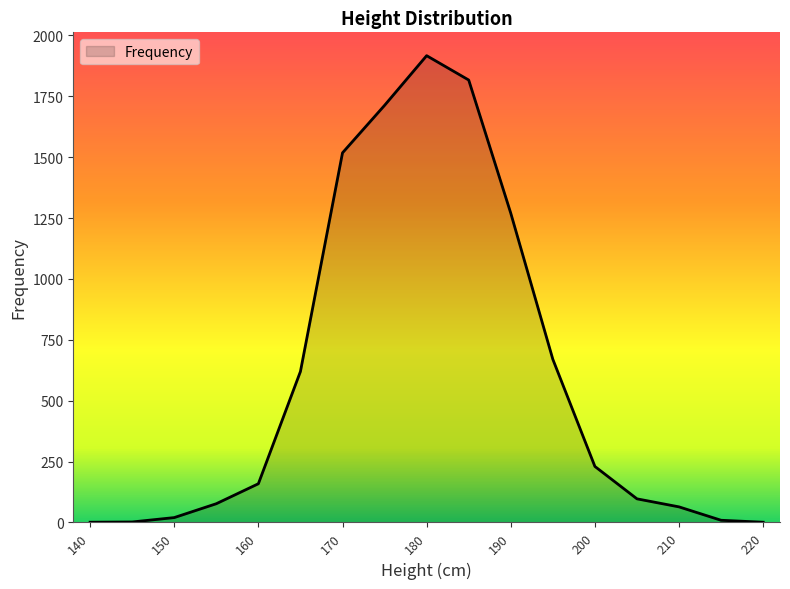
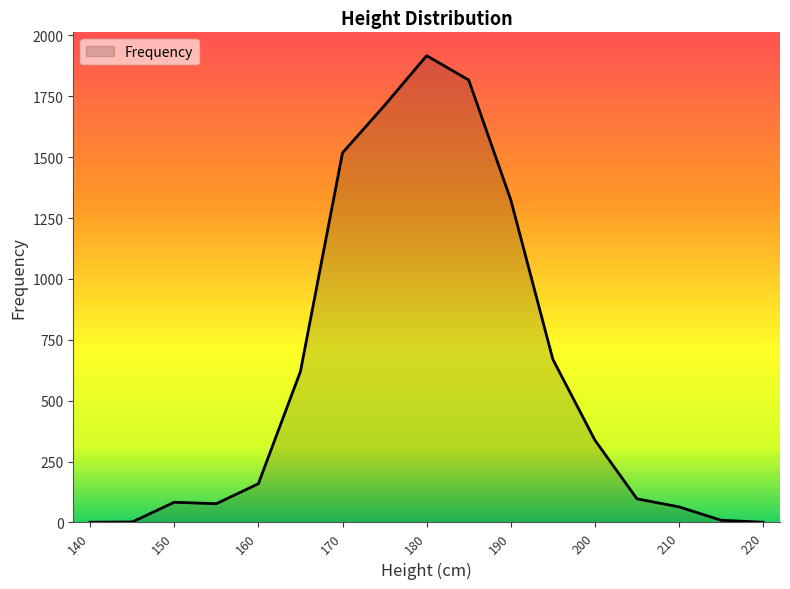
  {
    "140": 0,
-   "150": 20,
+   "150": 80,
    "160": 160,
    "170": 1520,
    "180": 1920,
-   "190": 1270,
-   "200": 230,
+   "190": 1330,
+   "200": 340,
    "210": 60,
    "220": 0
  }
